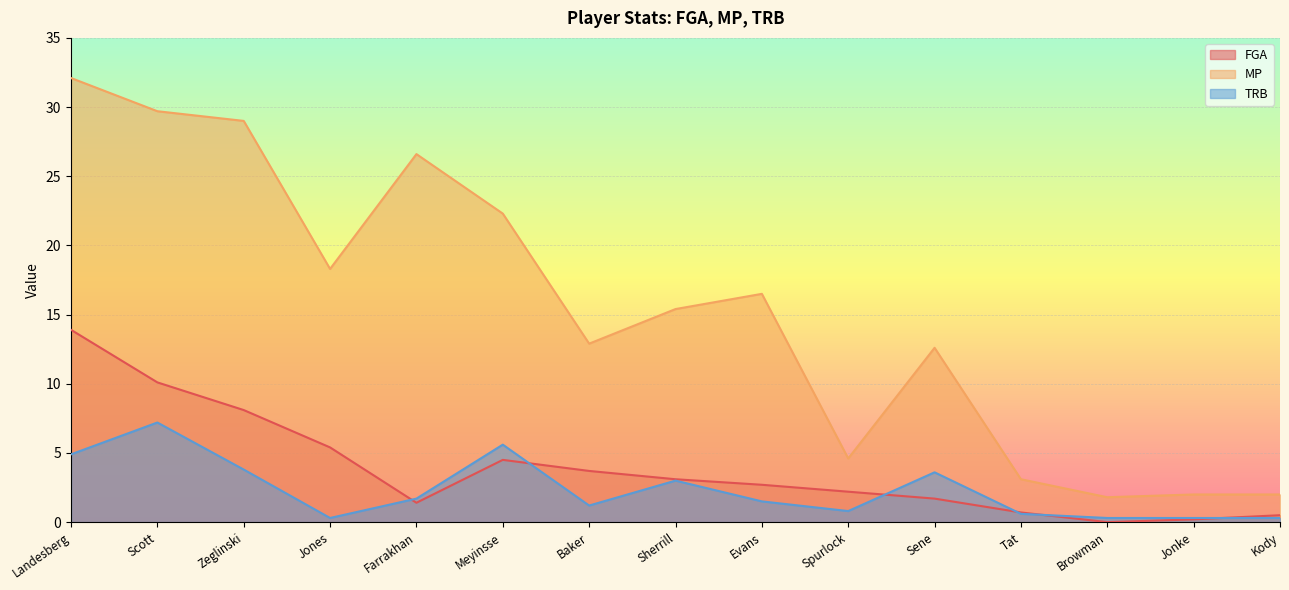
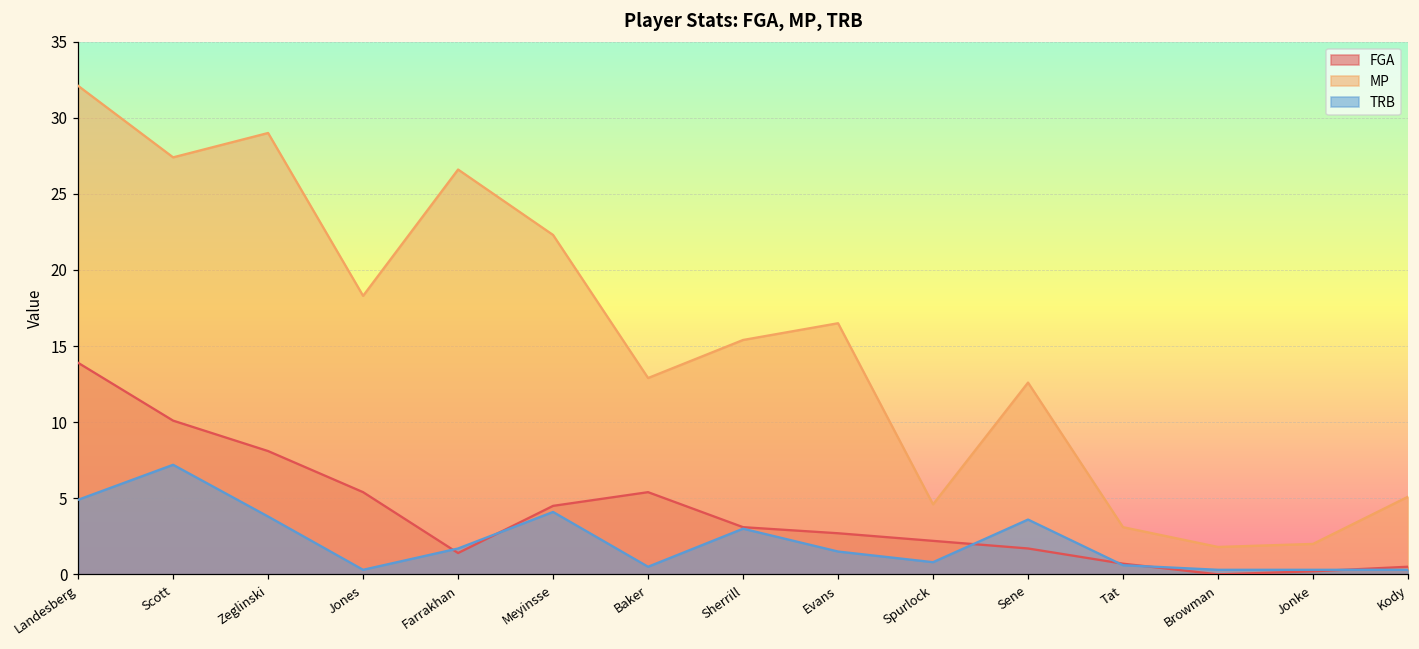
  {
    "FGA": {
      "Landesberg": 13.9,
      "Scott": 10.1,
      "Zeglinski": 8.1,
      "Jones": 5.4,
      "Farrakhan": 1.4,
      "Meyinsse": 4.5,
-     "Baker": 3.7,
+     "Baker": 5.4,
      "Evans": 2.7,
      "Spurlock": 2.2,
      "Sene": 1.7,
      "Browman": 0.0,
      "Kody": 0.5
    },
    "MP": {
      "Landesberg": 32.1,
-     "Scott": 29.7,
+     "Scott": 27.4,
      "Zeglinski": 29.0,
      "Jones": 18.3,
      "Farrakhan": 26.6,
      "Meyinsse": 22.3,
      "Baker": 12.9,
      "Sherrill": 15.4,
      "Evans": 16.5,
      "Spurlock": 4.6,
      "Sene": 12.6,
      "Tat": 3.1,
      "Browman": 1.8,
      "Jonke": 2.0,
-     "Kody": 2.0
+     "Kody": 5.1
    },
    "TRB": {
      "Landesberg": 4.9,
      "Scott": 7.2,
      "Zeglinski": 3.8,
      "Jones": 0.3,
      "Farrakhan": 1.7,
-     "Meyinsse": 5.6,
-     "Baker": 1.2,
+     "Meyinsse": 4.1,
+     "Baker": 0.5,
      "Evans": 1.5,
      "Spurlock": 0.8,
      "Sene": 3.6,
      "Browman": 0.3,
      "Kody": 0.3
    }
  }
